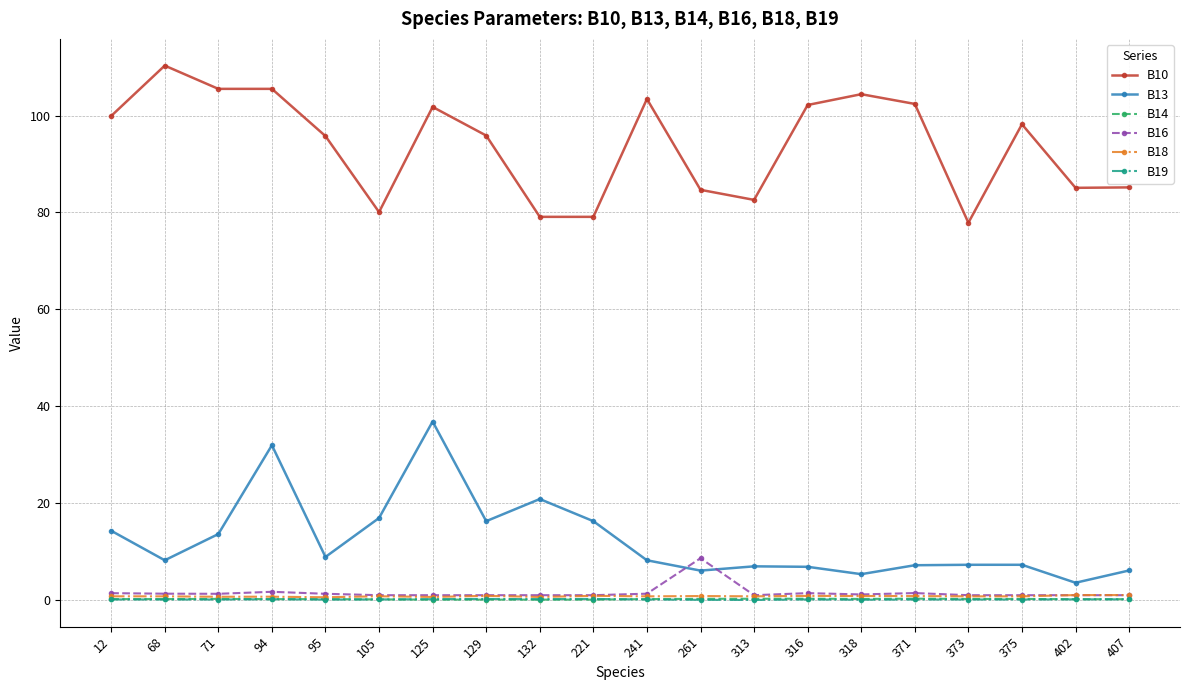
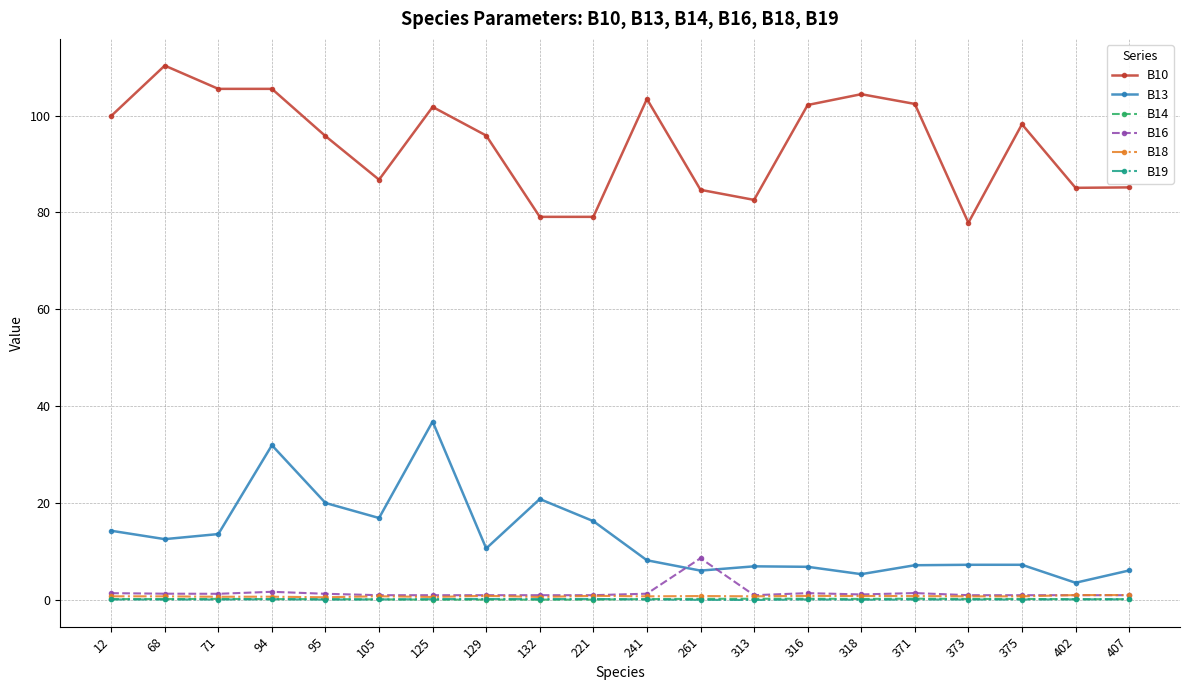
  {
    "B10": {
      "12": 100,
      "68": 110,
      "71": 106,
      "94": 106,
      "95": 96,
-     "105": 80,
+     "105": 87,
      "125": 102,
      "129": 96,
      "132": 79,
      "221": 79,
      "241": 103,
      "261": 85,
      "313": 83,
      "316": 102,
      "318": 104,
      "371": 102,
      "373": 78,
      "375": 98,
      "402": 85,
      "407": 85
    },
    "B13": {
      "12": 14,
-     "68": 8,
+     "68": 13,
      "71": 14,
      "94": 32,
-     "95": 9,
+     "95": 20,
      "105": 17,
      "125": 37,
-     "129": 16,
+     "129": 11,
      "132": 21,
      "221": 16,
      "241": 8,
      "261": 6,
      "313": 7,
      "316": 7,
      "318": 5,
      "371": 7,
      "373": 7,
      "375": 7,
      "402": 4,
      "407": 6
    },
    "B16": {
      "12": 1,
      "68": 1,
      "71": 1,
      "94": 2,
      "95": 1,
      "241": 1,
      "261": 9,
      "316": 1,
      "371": 1
    },
    "B18": {
      "12": 1,
      "68": 1,
      "241": 1,
      "261": 1,
      "316": 1,
      "371": 1
    }
  }
